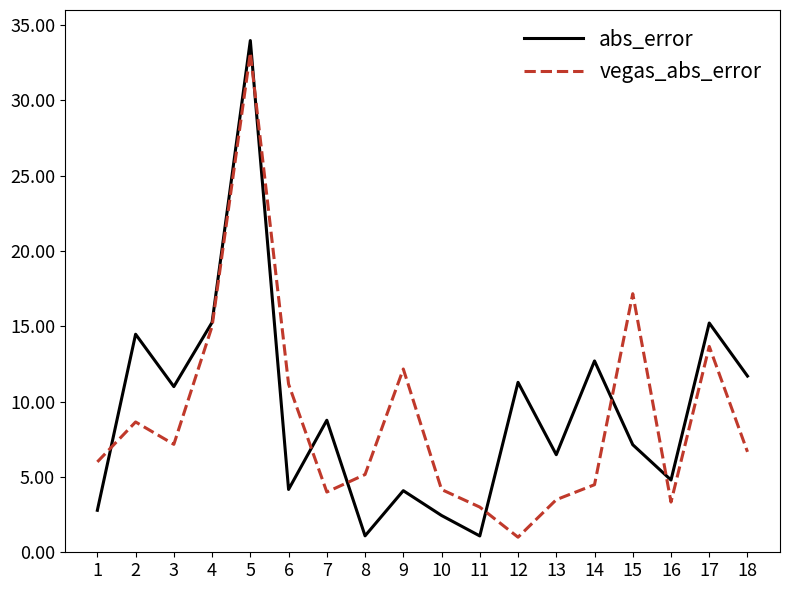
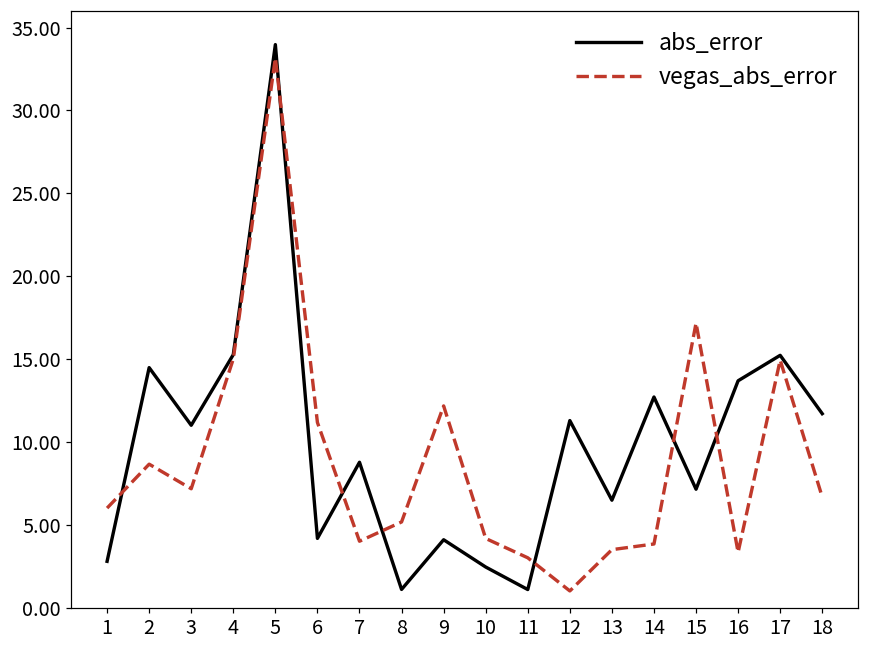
  {
    "abs_error": {
      "1": 2.8,
      "2": 14.5,
      "3": 11.0,
      "4": 15.3,
      "5": 34.0,
      "6": 4.2,
      "7": 8.8,
      "8": 1.1,
      "9": 4.1,
      "10": 2.4,
      "11": 1.1,
      "12": 11.3,
      "13": 6.5,
      "14": 12.7,
      "15": 7.1,
-     "16": 4.8,
+     "16": 13.7,
      "17": 15.2,
      "18": 11.7
    },
    "vegas_abs_error": {
      "1": 6.0,
      "2": 8.7,
      "3": 7.2,
      "4": 15.0,
      "5": 33.2,
      "6": 11.2,
      "7": 4.0,
      "8": 5.2,
      "9": 12.2,
      "10": 4.2,
      "11": 3.0,
      "12": 1.0,
      "13": 3.5,
-     "14": 4.5,
+     "14": 3.8,
      "15": 17.2,
      "16": 3.3,
-     "17": 13.7,
+     "17": 14.9,
      "18": 6.7
    }
  }
